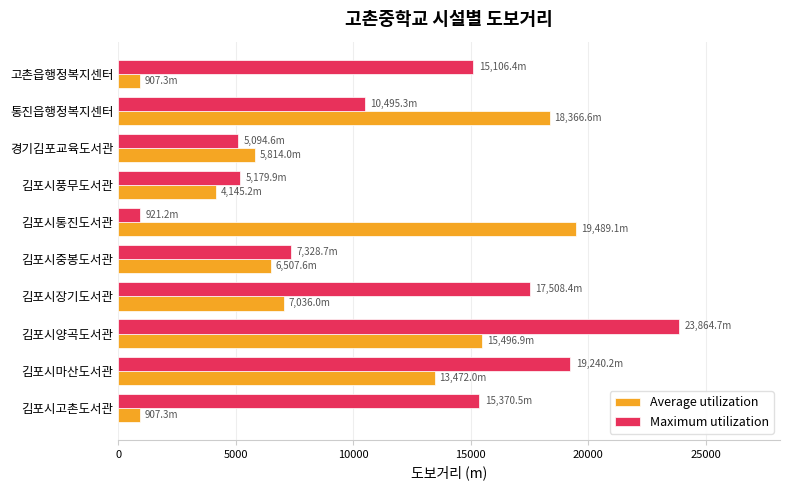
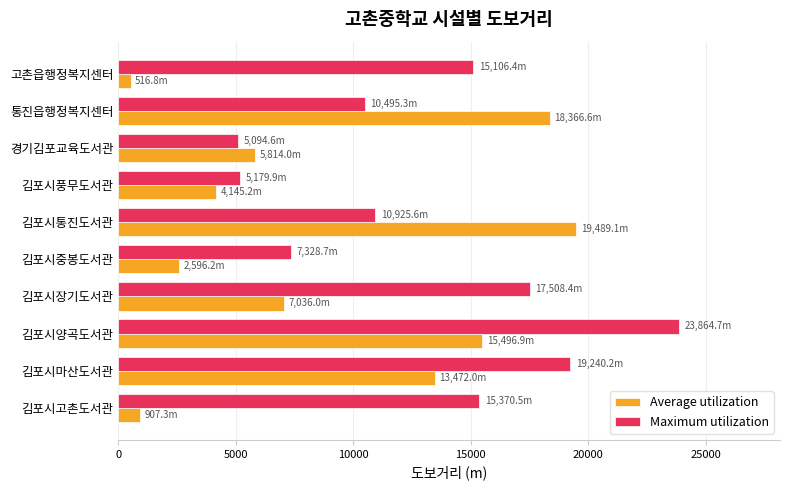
  {
    "Average utilization": {
-     "고촌읍행정복지센터": "907.3m",
+     "고촌읍행정복지센터": "516.8m",
      "통진읍행정복지센터": "18,366.6m",
      "경기김포교육도서관": "5,814.0m",
      "김포시풍무도서관": "4,145.2m",
      "김포시통진도서관": "19,489.1m",
-     "김포시중봉도서관": "6,507.6m",
+     "김포시중봉도서관": "2,596.2m",
      "김포시장기도서관": "7,036.0m",
      "김포시양곡도서관": "15,496.9m",
      "김포시마산도서관": "13,472.0m",
      "김포시고촌도서관": "907.3m"
    },
    "Maximum utilization": {
      "고촌읍행정복지센터": "15,106.4m",
      "통진읍행정복지센터": "10,495.3m",
      "경기김포교육도서관": "5,094.6m",
      "김포시풍무도서관": "5,179.9m",
-     "김포시통진도서관": "921.2m",
+     "김포시통진도서관": "10,925.6m",
      "김포시중봉도서관": "7,328.7m",
      "김포시장기도서관": "17,508.4m",
      "김포시양곡도서관": "23,864.7m",
      "김포시마산도서관": "19,240.2m",
      "김포시고촌도서관": "15,370.5m"
    }
  }
